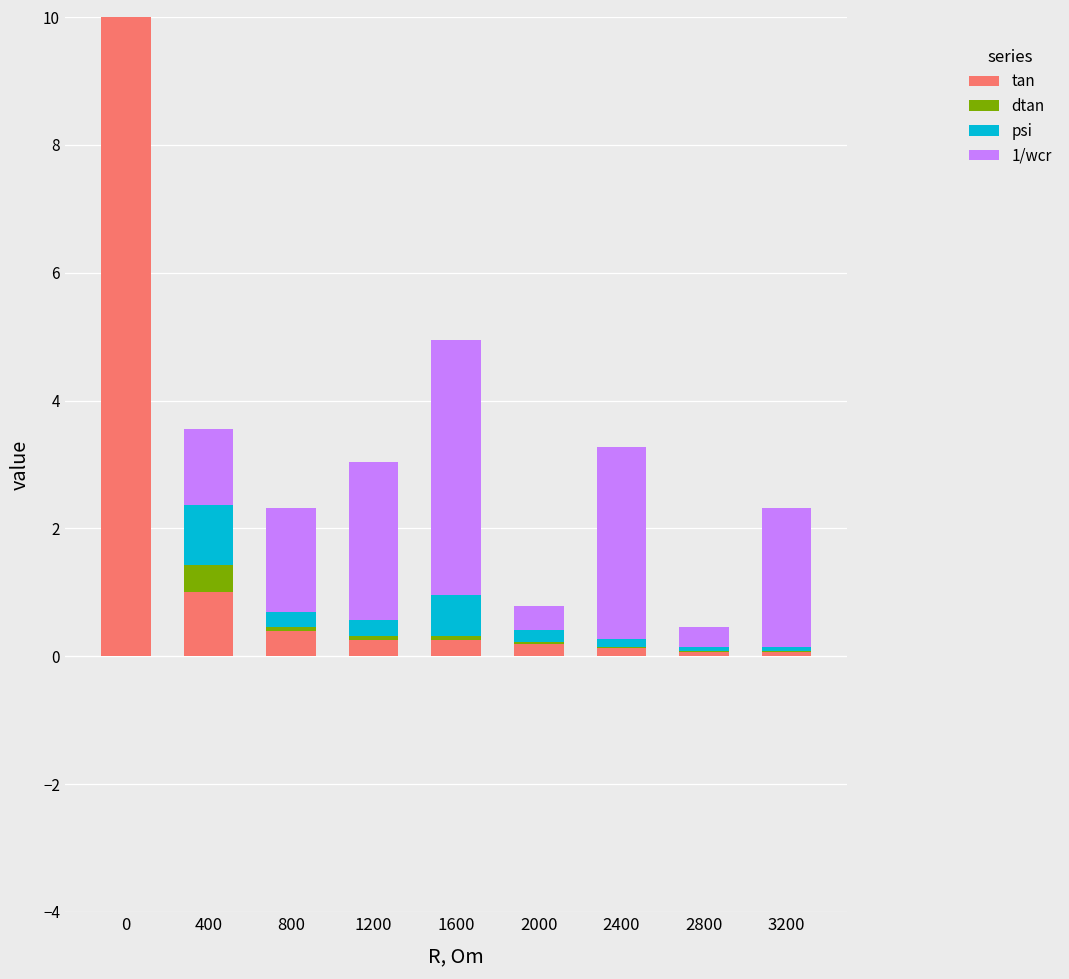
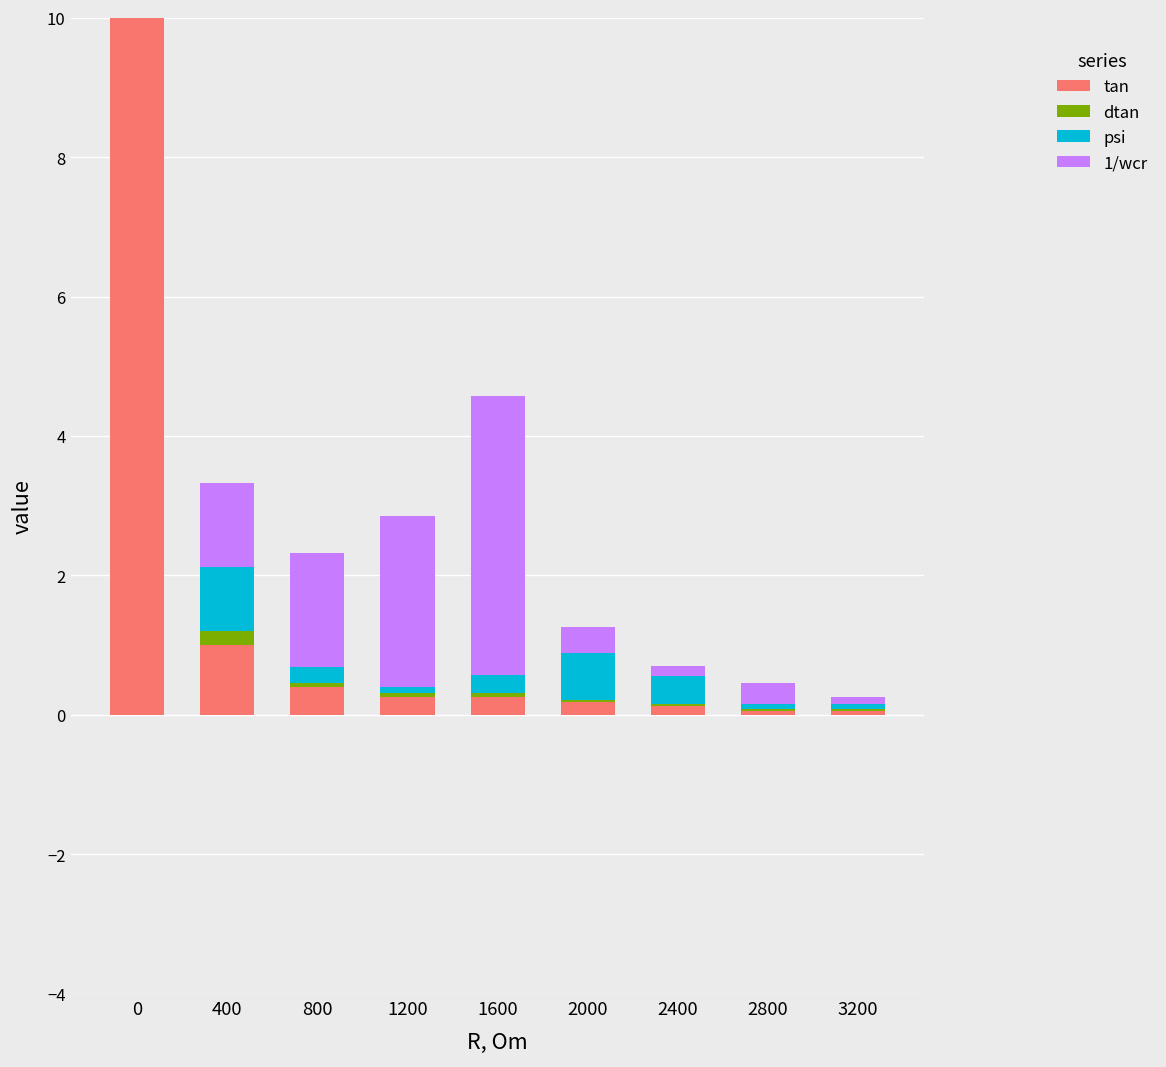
  {
    "dtan": {
-     "400": 0.4,
+     "400": 0.2,
      "800": 0.1,
      "1200": 0.1,
      "1600": 0.1
    },
    "psi": {
      "400": 0.9,
      "800": 0.2,
-     "1200": 0.3,
-     "1600": 0.6,
-     "2000": 0.2,
-     "2400": 0.1,
+     "1200": 0.1,
+     "1600": 0.3,
+     "2000": 0.7,
+     "2400": 0.4,
      "2800": 0.1,
      "3200": 0.1
    },
    "1/wcr": {
      "400": 1.2,
      "800": 1.6,
      "1200": 2.5,
      "1600": 4.0,
      "2000": 0.4,
-     "2400": 3.0,
+     "2400": 0.1,
      "2800": 0.3,
-     "3200": 2.2
+     "3200": 0.1
    }
  }
